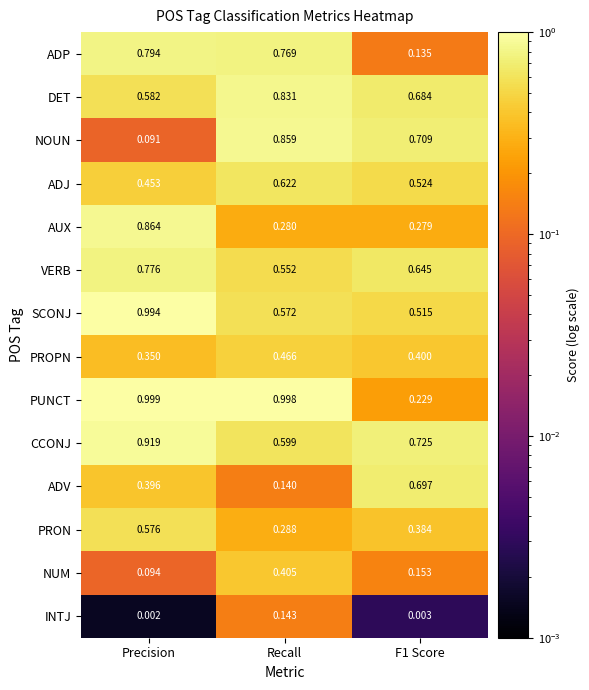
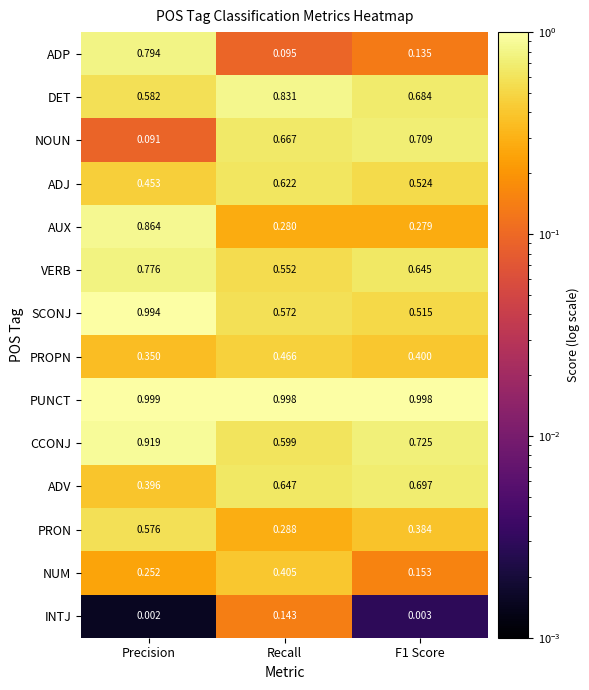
  {
    "ADP": {
      "Precision": 0.794,
-     "Recall": 0.769,
+     "Recall": 0.095,
      "F1 Score": 0.135
    },
    "DET": {
      "Precision": 0.582,
      "Recall": 0.831,
      "F1 Score": 0.684
    },
    "NOUN": {
      "Precision": 0.091,
-     "Recall": 0.859,
+     "Recall": 0.667,
      "F1 Score": 0.709
    },
    "ADJ": {
      "Precision": 0.453,
      "Recall": 0.622,
      "F1 Score": 0.524
    },
    "AUX": {
      "Precision": 0.864,
      "Recall": 0.280,
      "F1 Score": 0.279
    },
    "VERB": {
      "Precision": 0.776,
      "Recall": 0.552,
      "F1 Score": 0.645
    },
    "SCONJ": {
      "Precision": 0.994,
      "Recall": 0.572,
      "F1 Score": 0.515
    },
    "PROPN": {
      "Precision": 0.350,
      "Recall": 0.466,
      "F1 Score": 0.400
    },
    "PUNCT": {
      "Precision": 0.999,
      "Recall": 0.998,
-     "F1 Score": 0.229
+     "F1 Score": 0.998
    },
    "CCONJ": {
      "Precision": 0.919,
      "Recall": 0.599,
      "F1 Score": 0.725
    },
    "ADV": {
      "Precision": 0.396,
-     "Recall": 0.140,
+     "Recall": 0.647,
      "F1 Score": 0.697
    },
    "PRON": {
      "Precision": 0.576,
      "Recall": 0.288,
      "F1 Score": 0.384
    },
    "NUM": {
-     "Precision": 0.094,
+     "Precision": 0.252,
      "Recall": 0.405,
      "F1 Score": 0.153
    },
    "INTJ": {
      "Precision": 0.002,
      "Recall": 0.143,
      "F1 Score": 0.003
    }
  }
